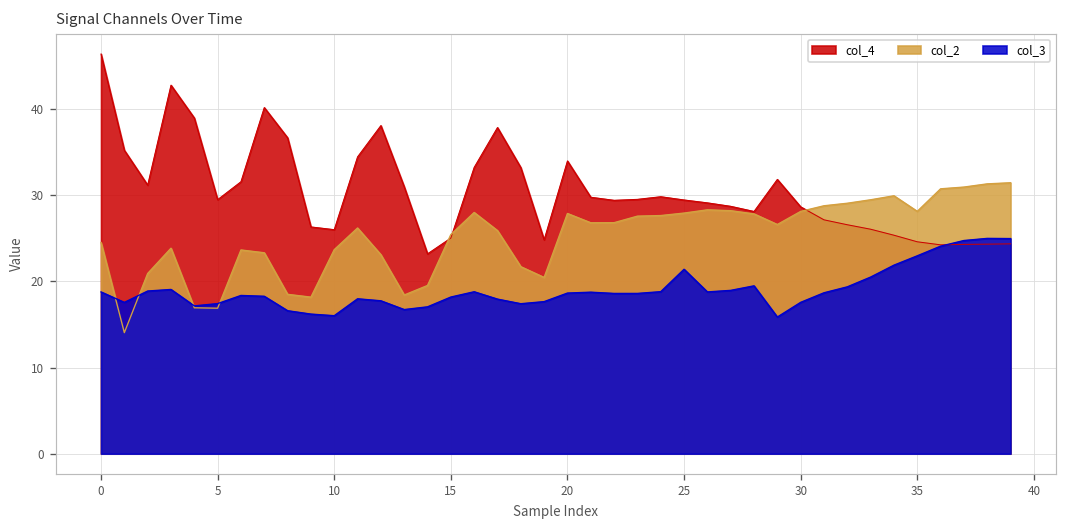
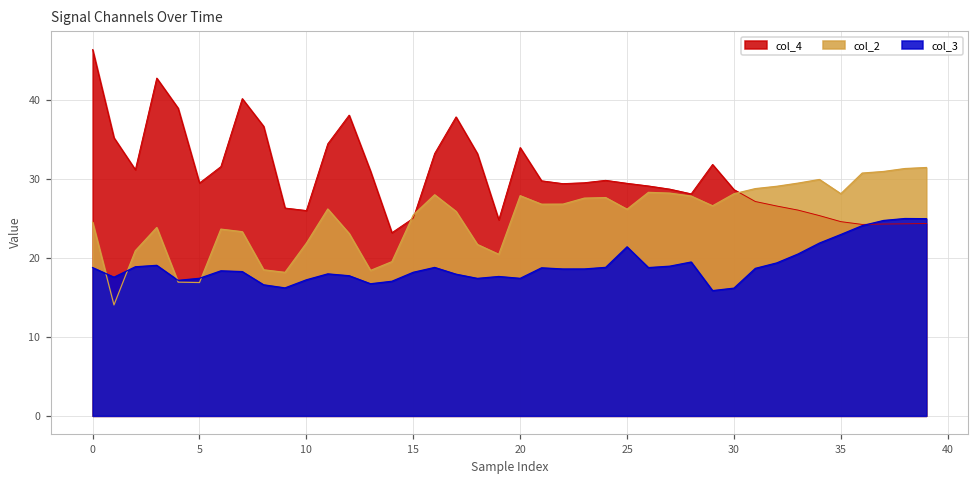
  {
    "col_4": {
      "0": 46,
      "5": 29,
      "10": 26,
      "15": 25,
      "20": 34,
      "25": 29,
      "30": 29,
      "35": 25
    },
    "col_2": {
      "0": 25,
      "5": 17,
-     "10": 24,
+     "10": 22,
      "15": 25,
      "20": 28,
-     "25": 28,
+     "25": 26,
      "30": 28,
      "35": 28
    },
    "col_3": {
      "0": 19,
      "5": 17,
-     "10": 16,
+     "10": 17,
      "15": 18,
-     "20": 19,
+     "20": 17,
      "25": 21,
-     "30": 18,
+     "30": 16,
      "35": 23
    }
  }
